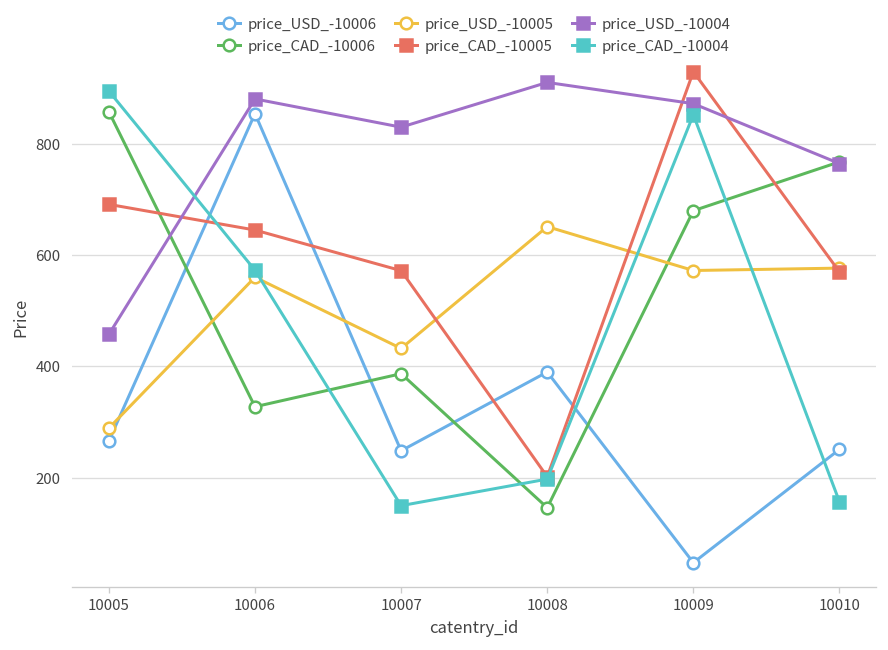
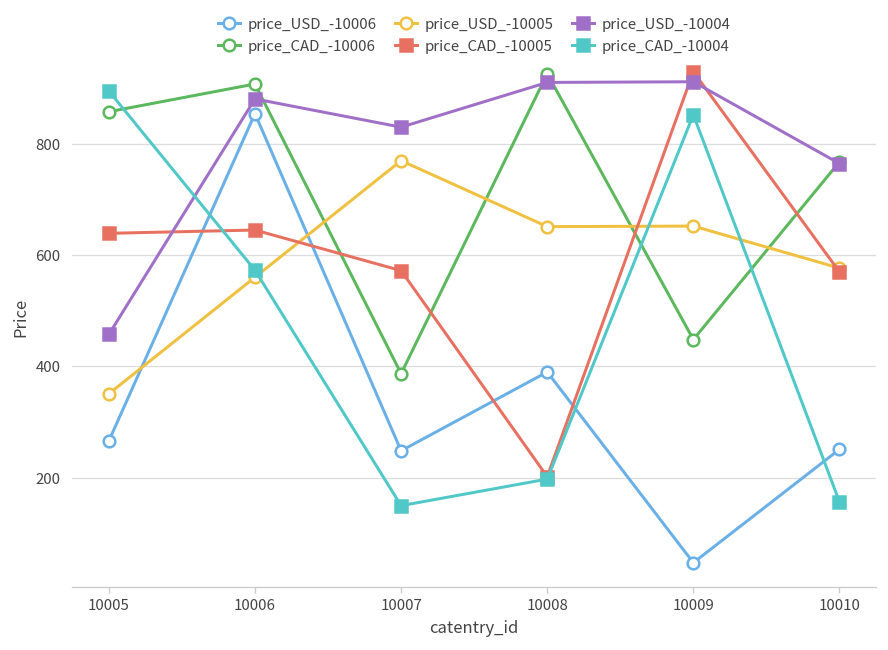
  {
    "price_CAD_-10006": {
      "10005": 860,
-     "10006": 330,
+     "10006": 910,
      "10007": 390,
-     "10008": 150,
-     "10009": 680
+     "10008": 930,
+     "10009": 450
    },
    "price_USD_-10005": {
-     "10005": 290,
+     "10005": 350,
      "10006": 560,
-     "10007": 430,
+     "10007": 770,
      "10008": 650,
-     "10009": 570,
+     "10009": 650,
      "10010": 580
    },
    "price_CAD_-10005": {
-     "10005": 690,
+     "10005": 640,
      "10006": 640,
      "10007": 570,
      "10009": 930,
      "10010": 570
    },
    "price_USD_-10004": {
      "10005": 460,
      "10006": 880,
      "10007": 830,
      "10008": 910,
-     "10009": 870
+     "10009": 910
    }
  }
